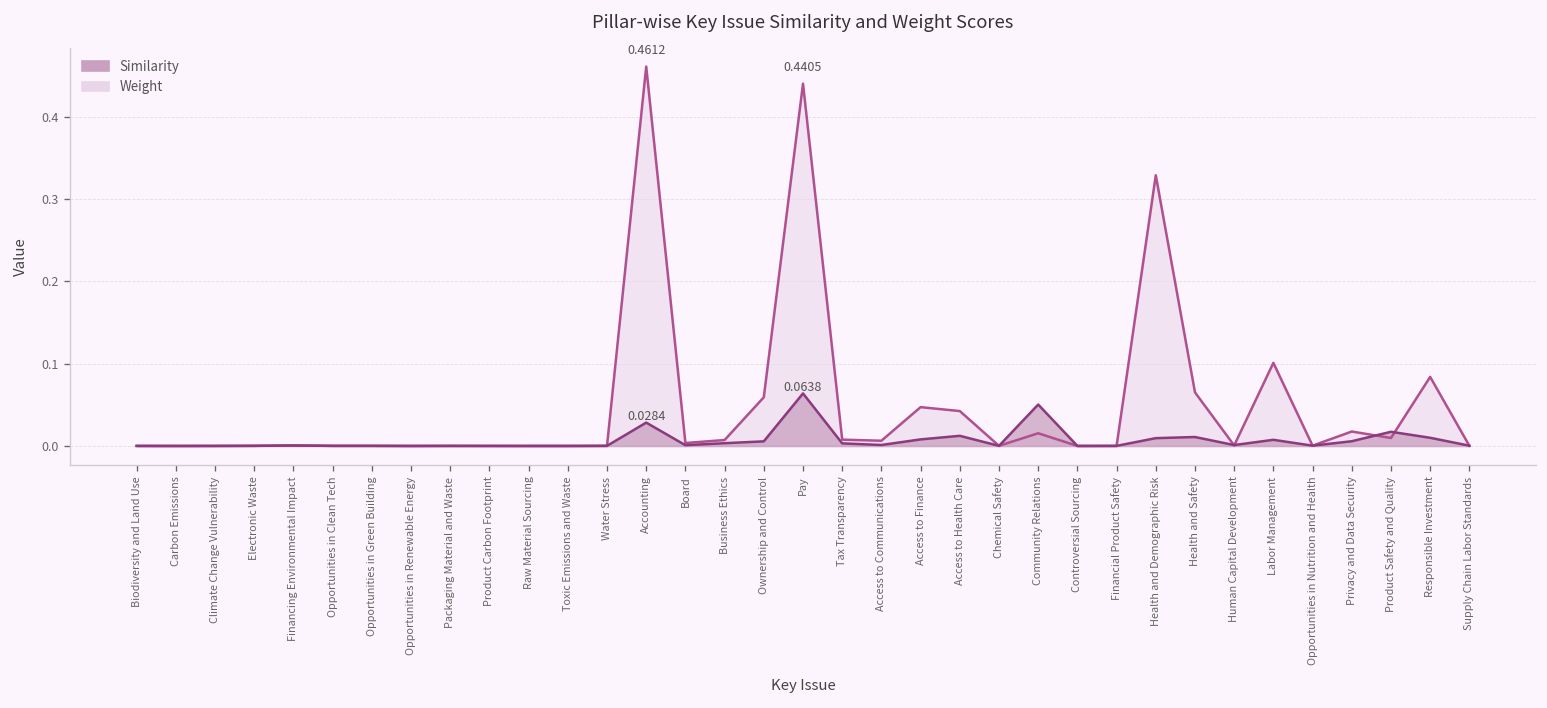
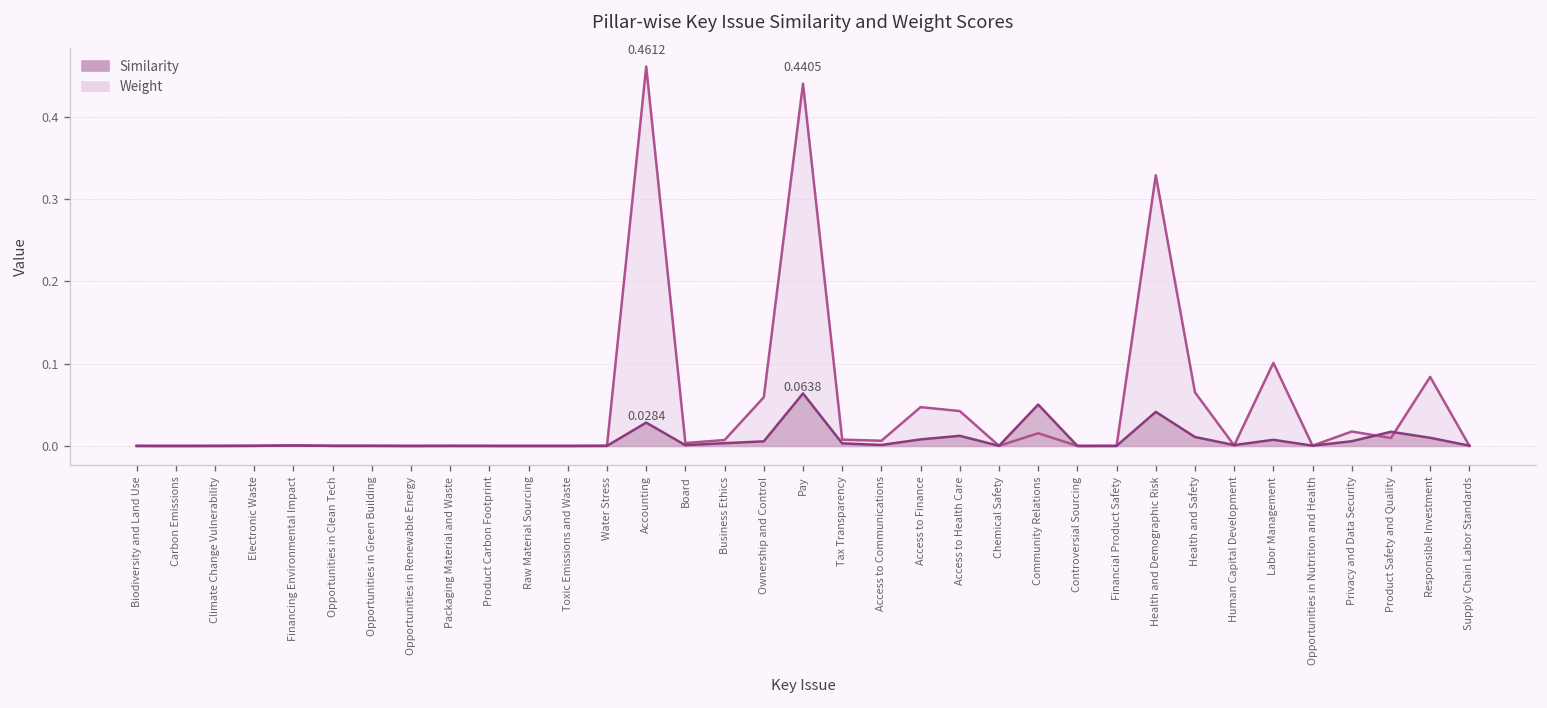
  {
    "Weight": {
      "Accounting": 0.4612,
      "Pay": 0.4405
    },
    "Similarity": {
      "Business Ethics": 0.00,
      "Ownership and Control": 0.01,
      "Tax Transparency": 0.00,
      "Access to Communications": 0.00,
      "Access to Finance": 0.01,
      "Access to Health Care": 0.01,
      "Community Relations": 0.05,
-     "Health and Demographic Risk": 0.01,
+     "Health and Demographic Risk": 0.04,
      "Health and Safety": 0.01,
      "Labor Management": 0.01,
      "Privacy and Data Security": 0.01,
      "Product Safety and Quality": 0.02,
      "Responsible Investment": 0.01
    }
  }
